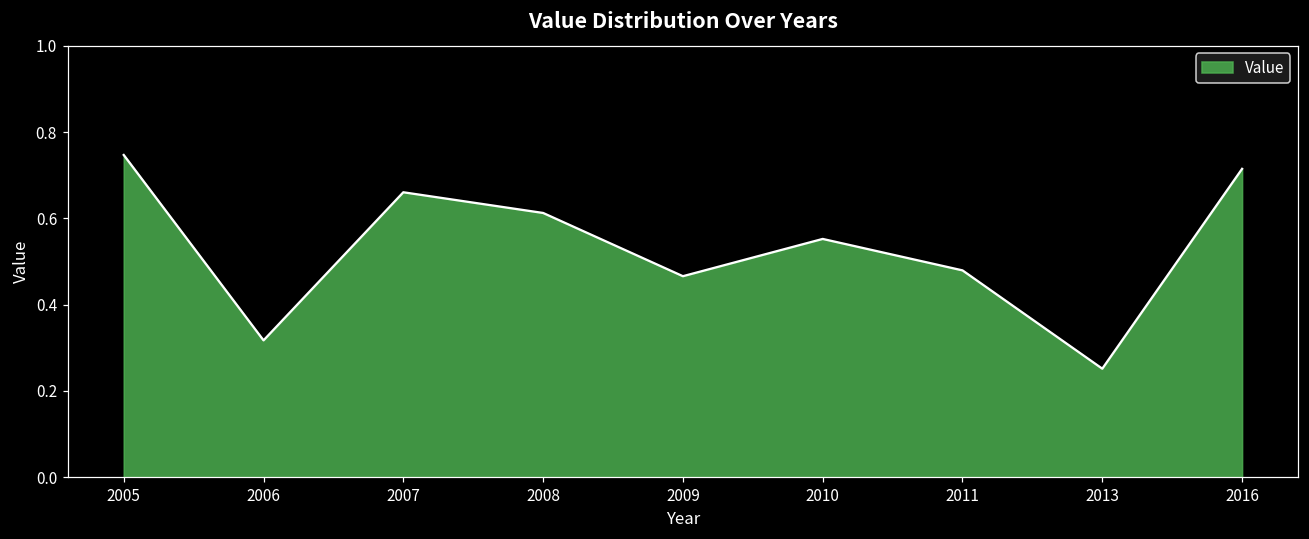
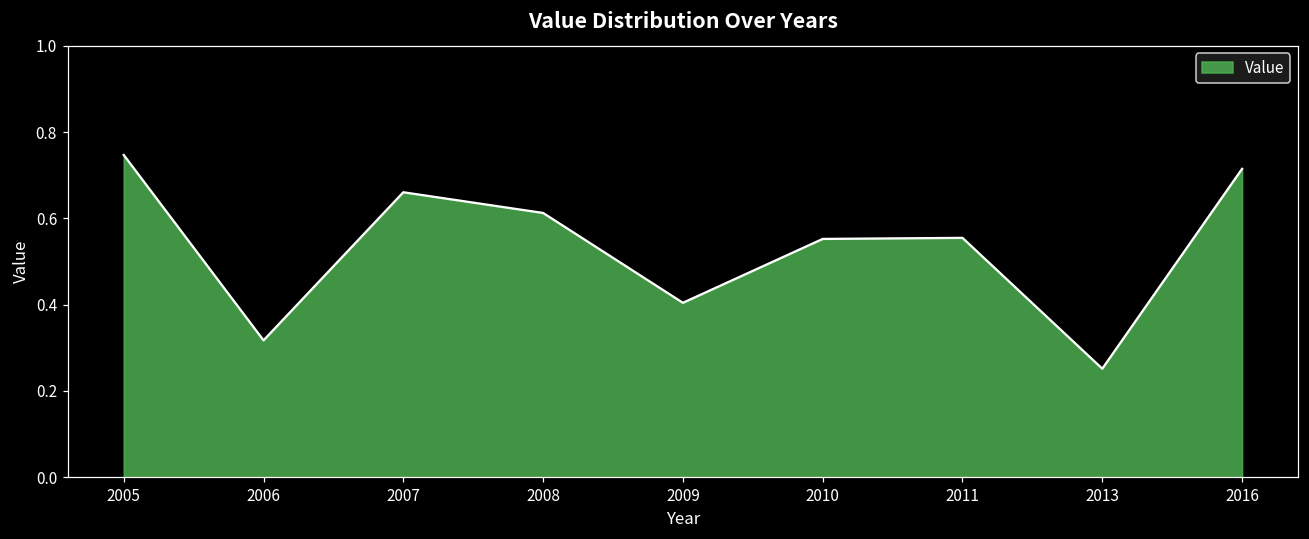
  {
    "2005": 0.75,
    "2006": 0.32,
    "2007": 0.66,
    "2008": 0.61,
-   "2009": 0.47,
+   "2009": 0.40,
    "2010": 0.55,
-   "2011": 0.48,
+   "2011": 0.55,
    "2013": 0.25,
    "2016": 0.71
  }
